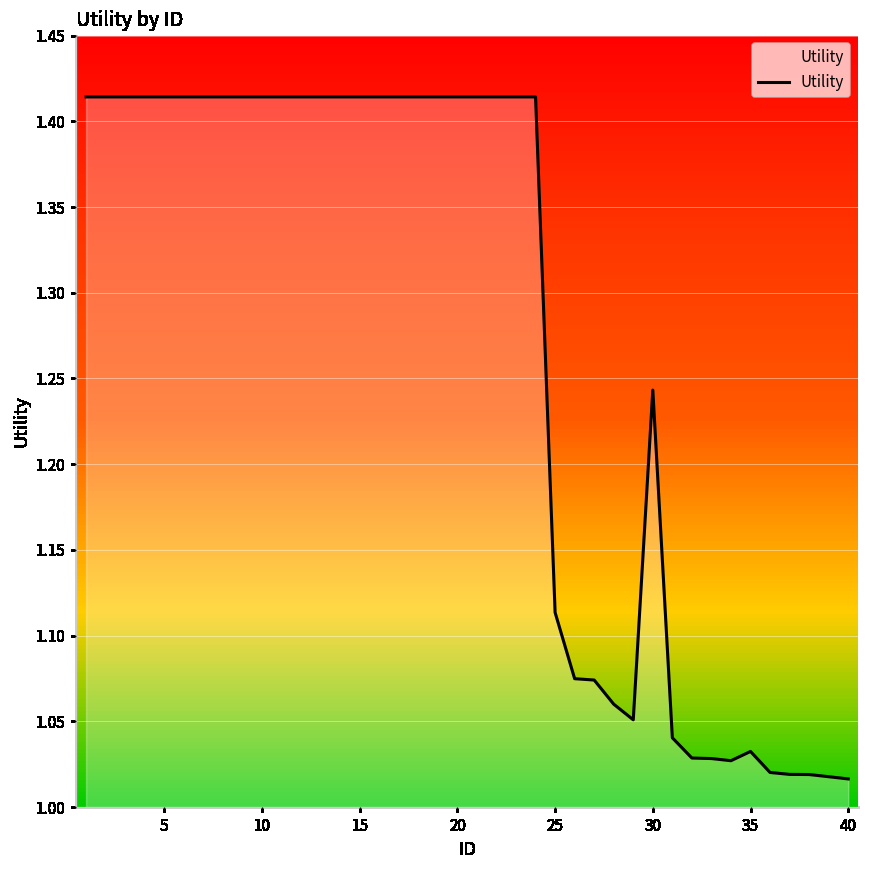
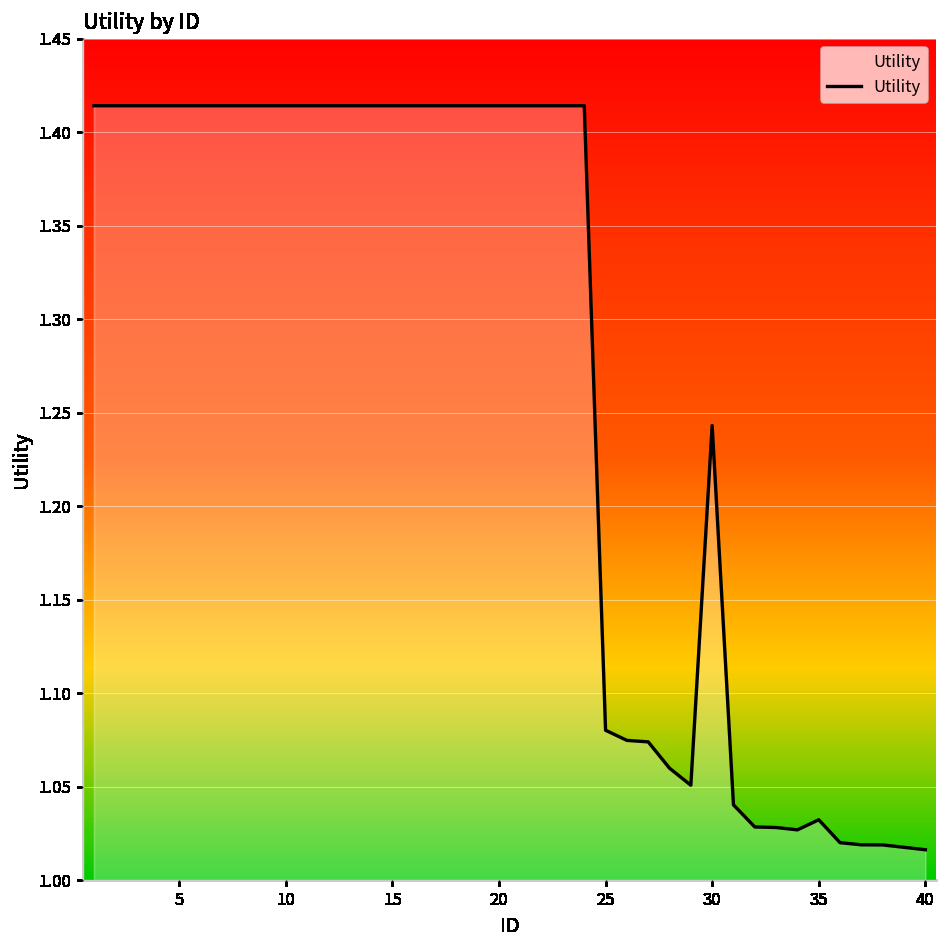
  {
    "5": 1.414,
    "10": 1.414,
    "15": 1.414,
    "20": 1.414,
-   "25": 1.113,
+   "25": 1.080,
    "30": 1.243,
    "35": 1.032,
    "40": 1.016
  }
